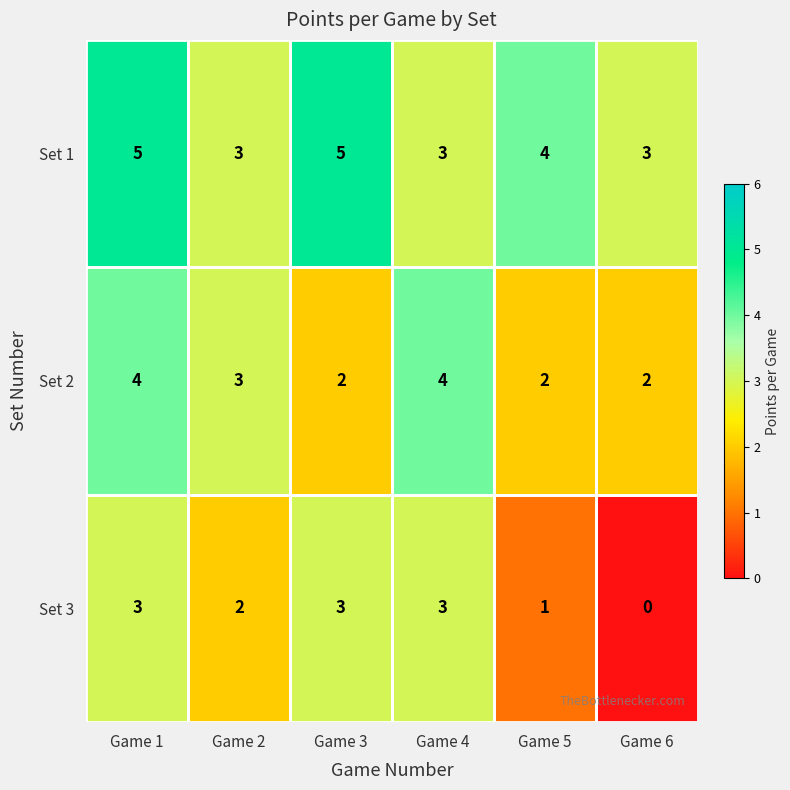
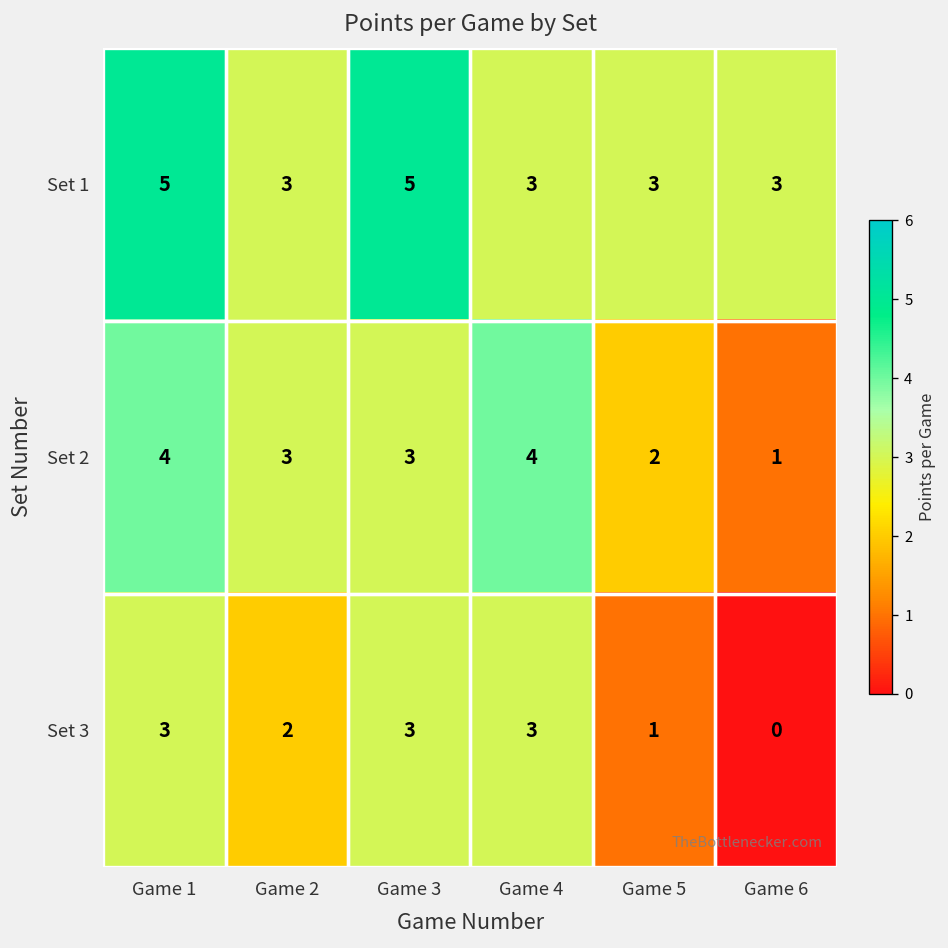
  {
    "Set 1": {
      "Game 1": 5,
      "Game 2": 3,
      "Game 3": 5,
      "Game 4": 3,
-     "Game 5": 4,
+     "Game 5": 3,
      "Game 6": 3
    },
    "Set 2": {
      "Game 1": 4,
      "Game 2": 3,
-     "Game 3": 2,
+     "Game 3": 3,
      "Game 4": 4,
      "Game 5": 2,
-     "Game 6": 2
+     "Game 6": 1
    },
    "Set 3": {
      "Game 1": 3,
      "Game 2": 2,
      "Game 3": 3,
      "Game 4": 3,
      "Game 5": 1
    }
  }
